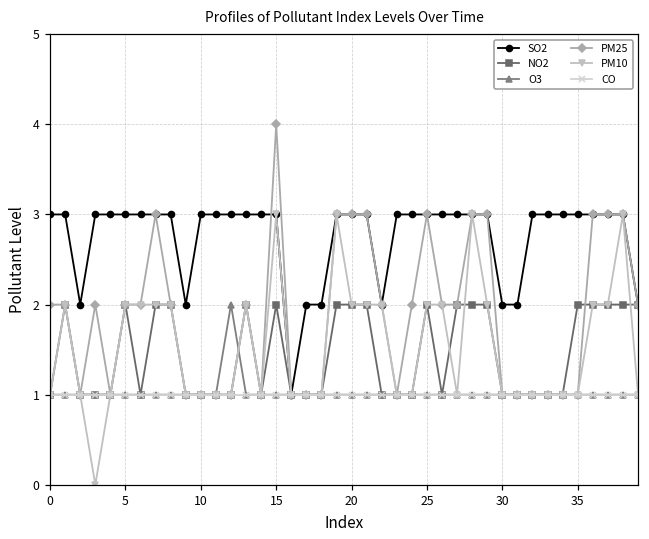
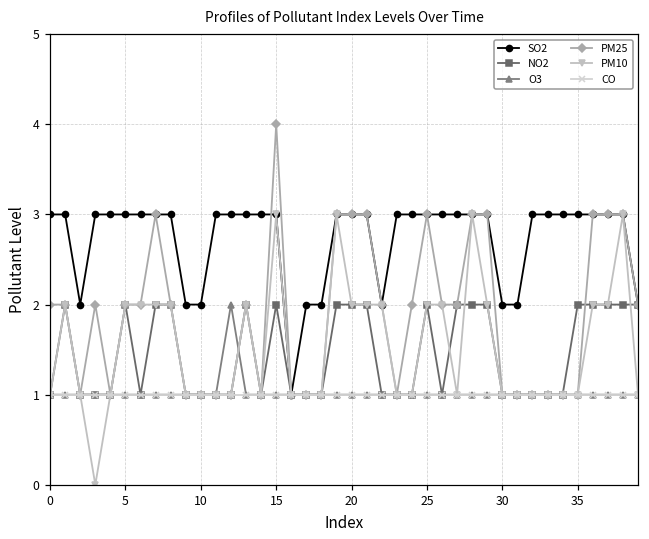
  {
    "SO2": {
      "0": 3,
      "5": 3,
-     "10": 3,
+     "10": 2,
      "30": 2,
      "35": 3
    }
  }
